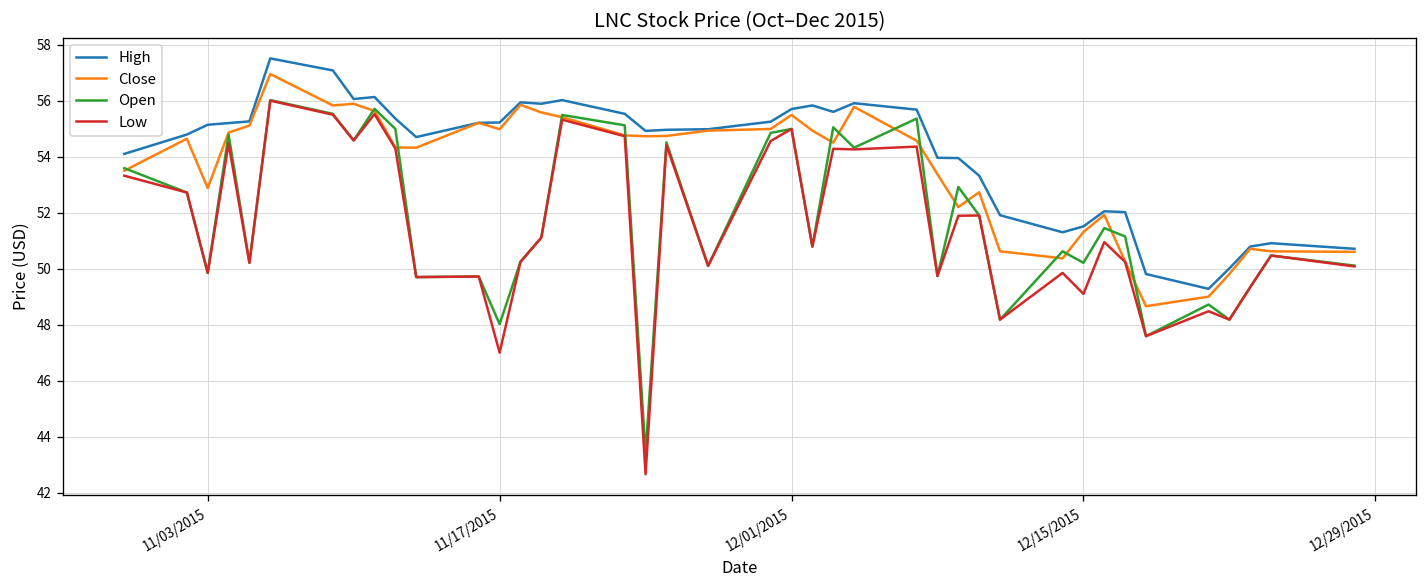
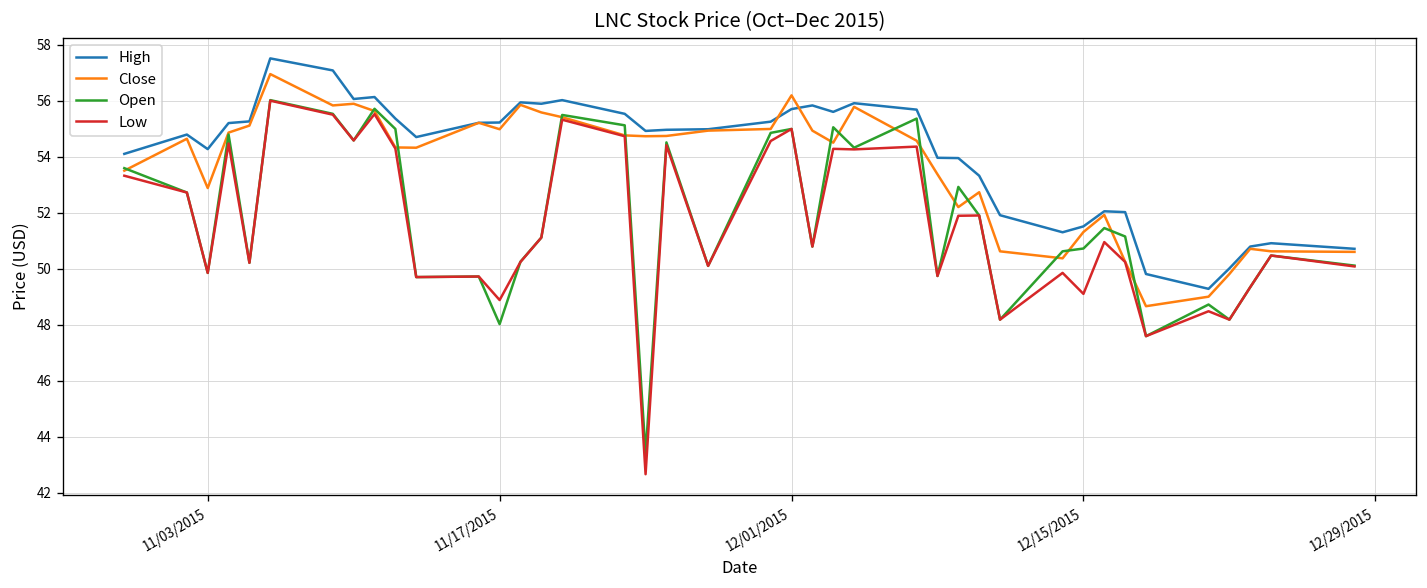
  {
    "High": {
-     "11/03/2015": 55.1,
+     "11/03/2015": 54.3,
      "11/17/2015": 55.2,
      "12/01/2015": 55.7,
      "12/15/2015": 51.5
    },
    "Close": {
      "11/03/2015": 52.9,
      "11/17/2015": 55.0,
-     "12/01/2015": 55.5,
+     "12/01/2015": 56.2,
      "12/15/2015": 51.3
    },
    "Open": {
      "11/17/2015": 48.0,
-     "12/15/2015": 50.2
+     "12/15/2015": 50.7
    },
    "Low": {
-     "11/17/2015": 47.0,
+     "11/17/2015": 48.9,
      "12/15/2015": 49.1
    }
  }
